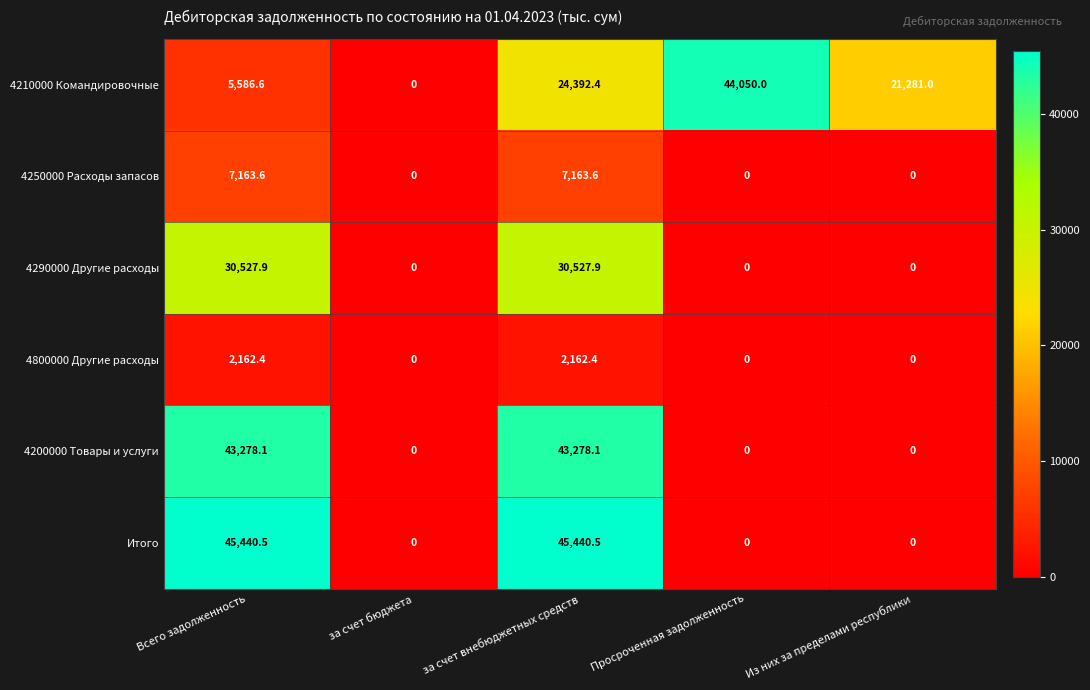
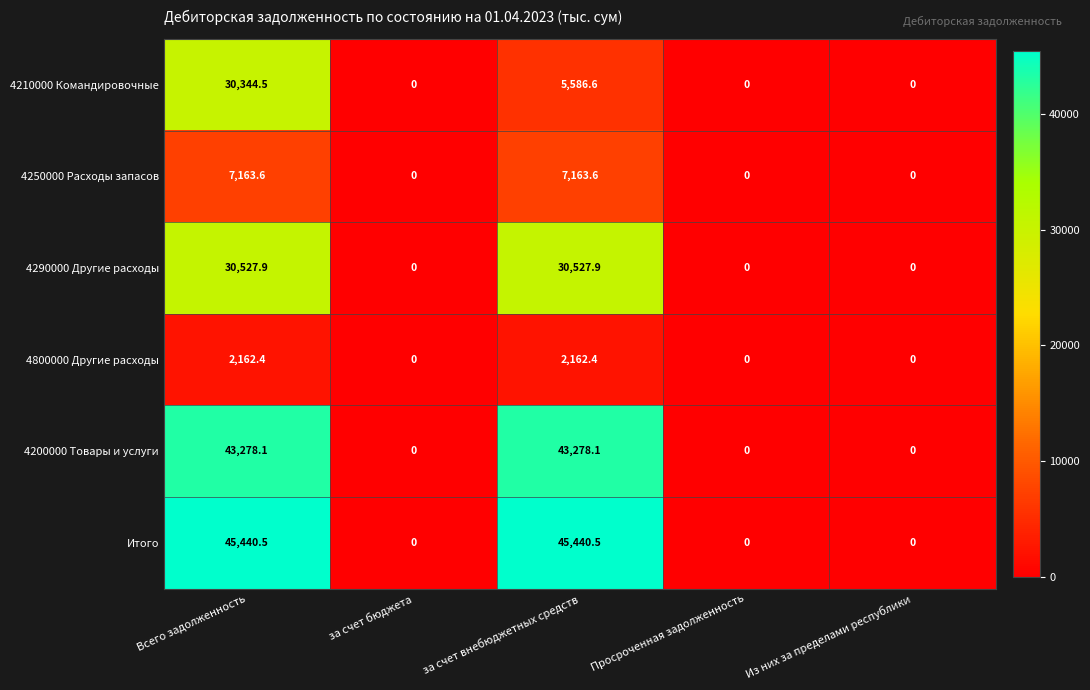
  {
    "4210000 Командировочные": {
-     "Всего задолженность": "5,586.6",
+     "Всего задолженность": "30,344.5",
      "за счет бюджета": "0",
-     "за счет внебюджетных средств": "24,392.4",
-     "Просроченная задолженность": "44,050.0",
-     "Из них за пределами республики": "21,281.0"
+     "за счет внебюджетных средств": "5,586.6",
+     "Просроченная задолженность": "0",
+     "Из них за пределами республики": "0"
    },
    "4250000 Расходы запасов": {
      "Всего задолженность": "7,163.6",
      "за счет бюджета": "0",
      "за счет внебюджетных средств": "7,163.6",
      "Просроченная задолженность": "0",
      "Из них за пределами республики": "0"
    },
    "4290000 Другие расходы": {
      "Всего задолженность": "30,527.9",
      "за счет бюджета": "0",
      "за счет внебюджетных средств": "30,527.9",
      "Просроченная задолженность": "0",
      "Из них за пределами республики": "0"
    },
    "4800000 Другие расходы": {
      "Всего задолженность": "2,162.4",
      "за счет бюджета": "0",
      "за счет внебюджетных средств": "2,162.4",
      "Просроченная задолженность": "0",
      "Из них за пределами республики": "0"
    },
    "4200000 Товары и услуги": {
      "Всего задолженность": "43,278.1",
      "за счет бюджета": "0",
      "за счет внебюджетных средств": "43,278.1",
      "Просроченная задолженность": "0",
      "Из них за пределами республики": "0"
    },
    "Итого": {
      "Всего задолженность": "45,440.5",
      "за счет бюджета": "0",
      "за счет внебюджетных средств": "45,440.5",
      "Просроченная задолженность": "0",
      "Из них за пределами республики": "0"
    }
  }
